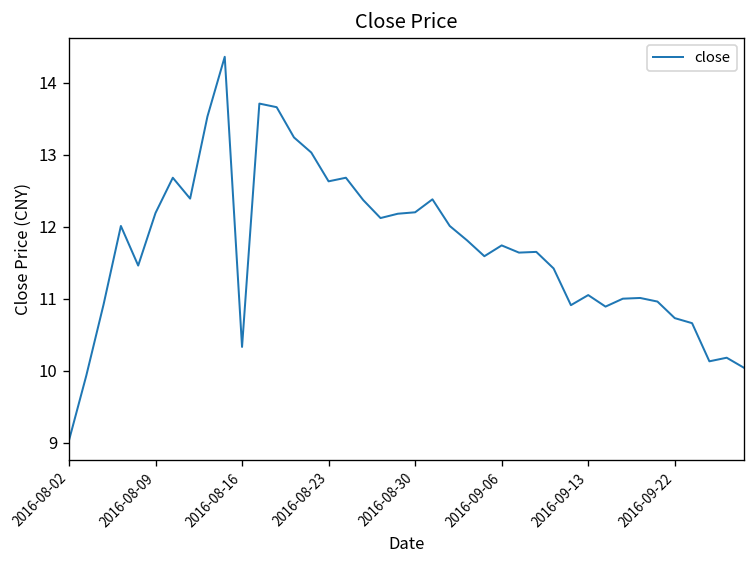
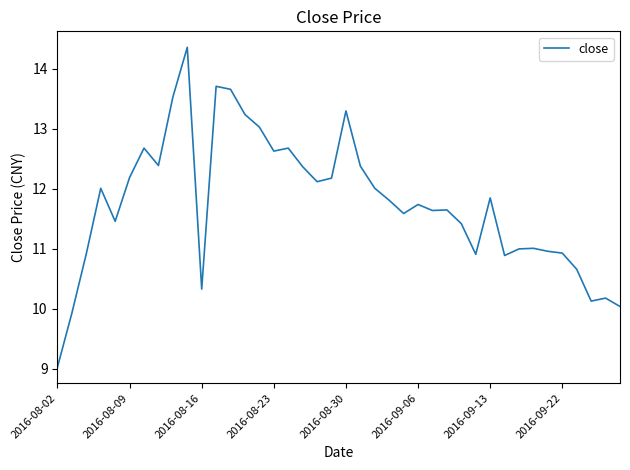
  {
    "2016-08-02": 9.0,
    "2016-08-09": 12.2,
    "2016-08-16": 10.3,
    "2016-08-23": 12.6,
-   "2016-08-30": 12.2,
+   "2016-08-30": 13.3,
    "2016-09-06": 11.7,
-   "2016-09-13": 11.1,
-   "2016-09-22": 10.7
+   "2016-09-13": 11.9,
+   "2016-09-22": 10.9
  }
